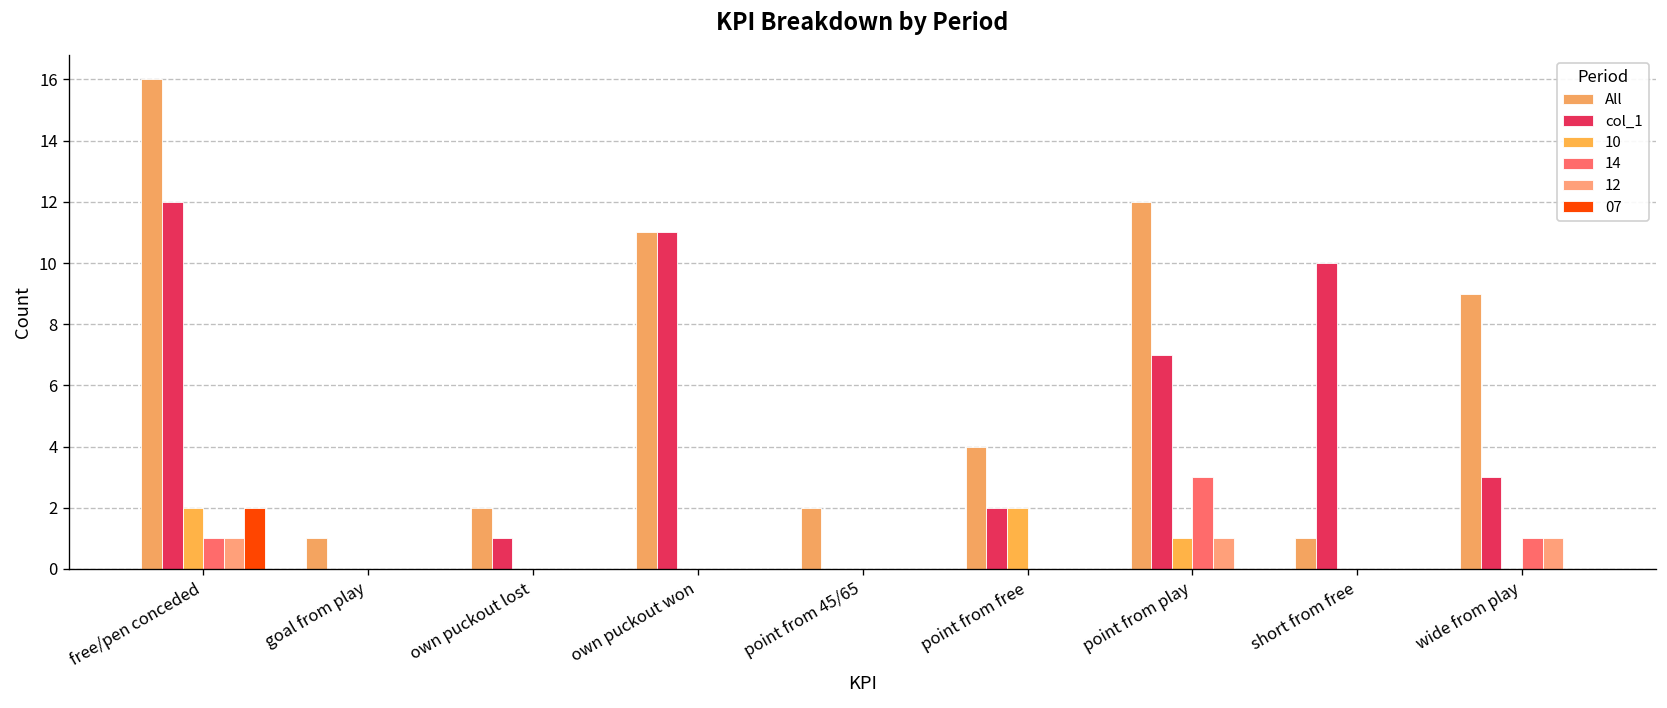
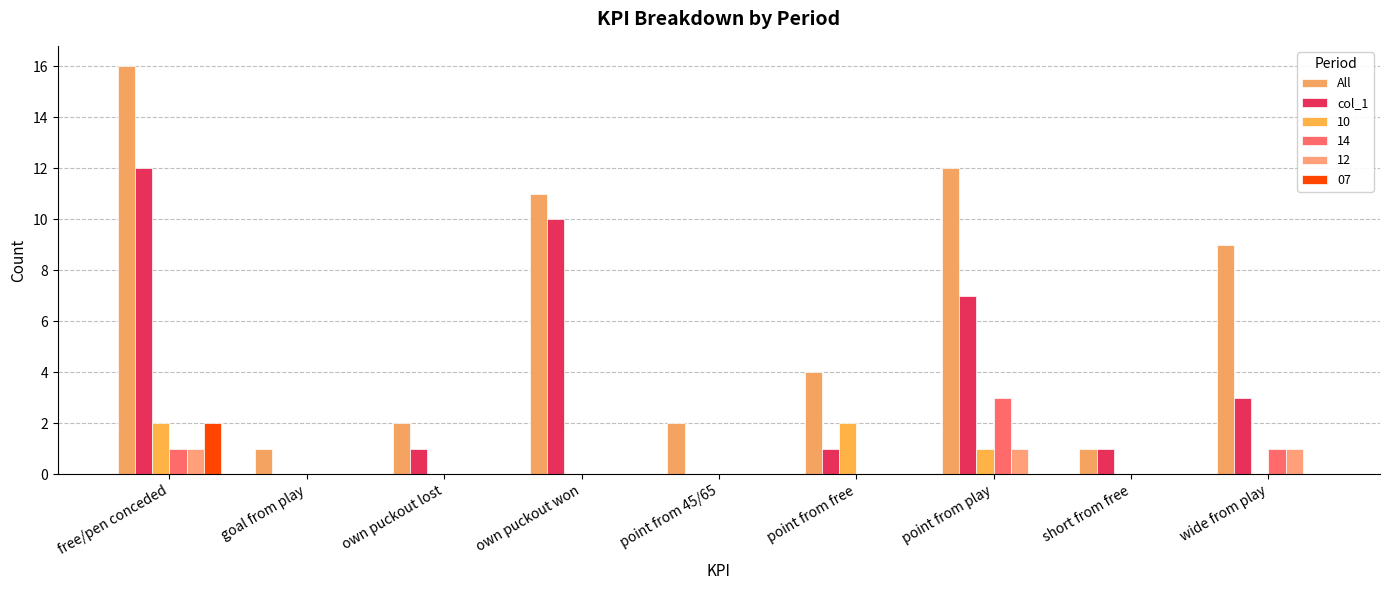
  {
    "col_1": {
      "free/pen conceded": 12,
      "goal from play": 0,
      "own puckout lost": 1,
-     "own puckout won": 11,
+     "own puckout won": 10,
      "point from 45/65": 0,
-     "point from free": 2,
+     "point from free": 1,
      "point from play": 7,
-     "short from free": 10,
+     "short from free": 1,
      "wide from play": 3
    },
    "07": {
      "free/pen conceded": 2,
      "goal from play": 0,
      "own puckout lost": 0,
      "own puckout won": 0,
      "point from 45/65": 0,
      "point from free": 0,
      "point from play": 0,
      "short from free": 0,
      "wide from play": 0
    }
  }
